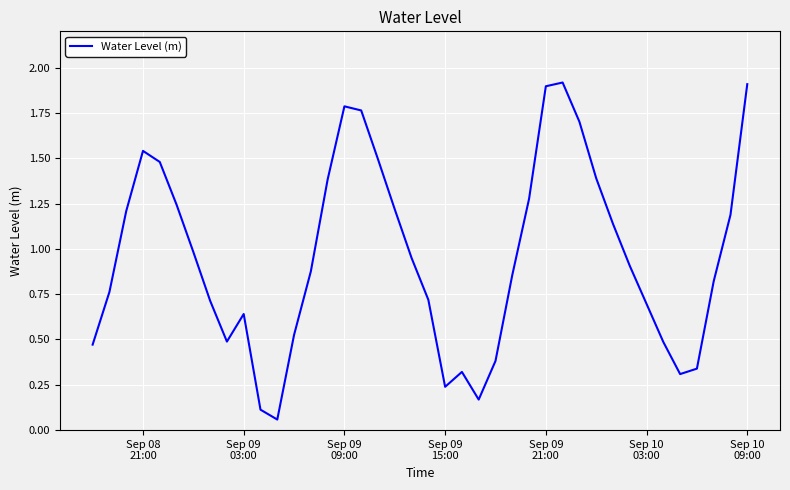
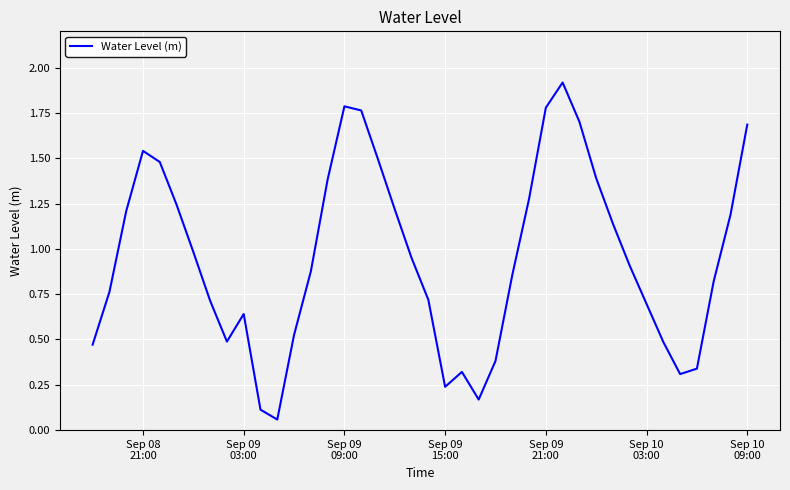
  {
    "Sep 08 21:00": 1.54,
    "Sep 09 03:00": 0.64,
    "Sep 09 09:00": 1.79,
    "Sep 09 15:00": 0.24,
-   "Sep 09 21:00": 1.90,
+   "Sep 09 21:00": 1.78,
    "Sep 10 03:00": 0.70,
-   "Sep 10 09:00": 1.91
+   "Sep 10 09:00": 1.69
  }
